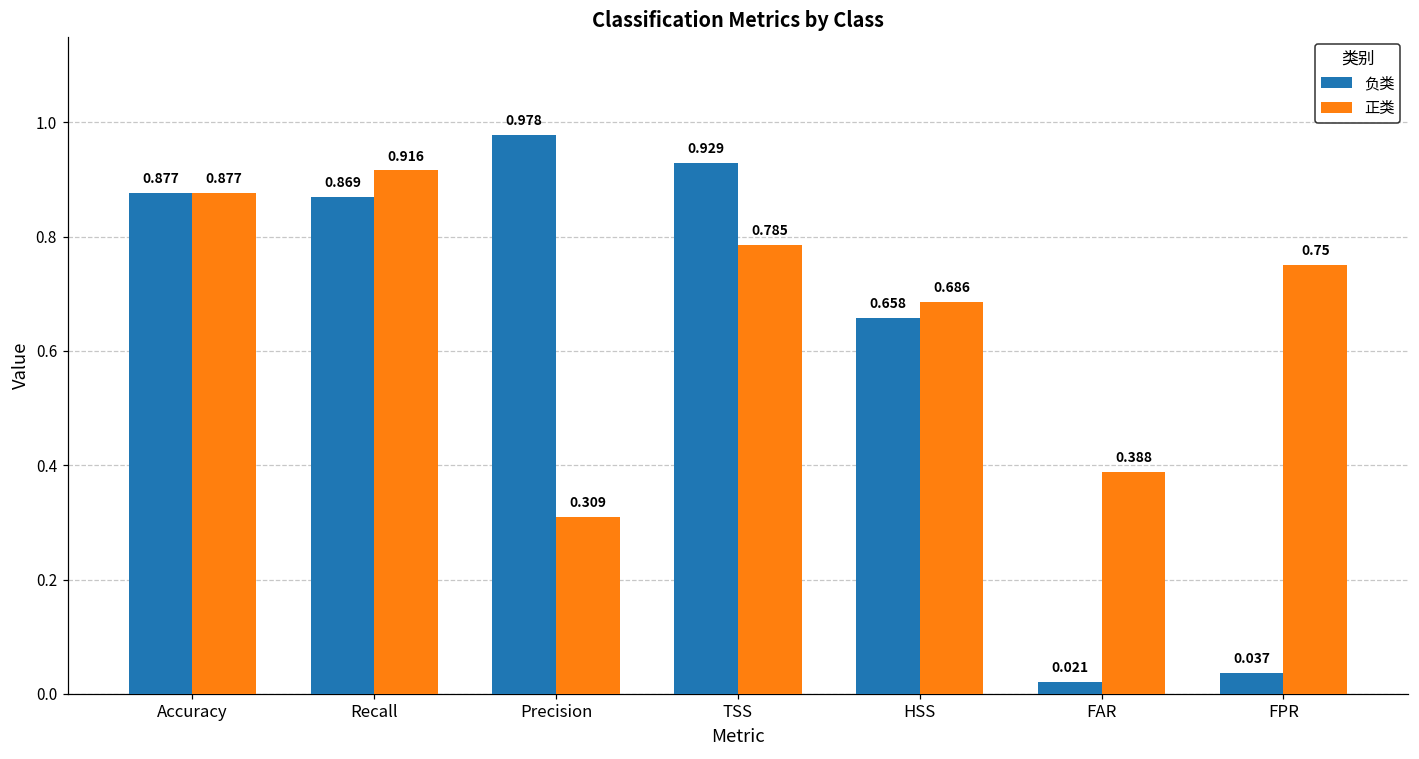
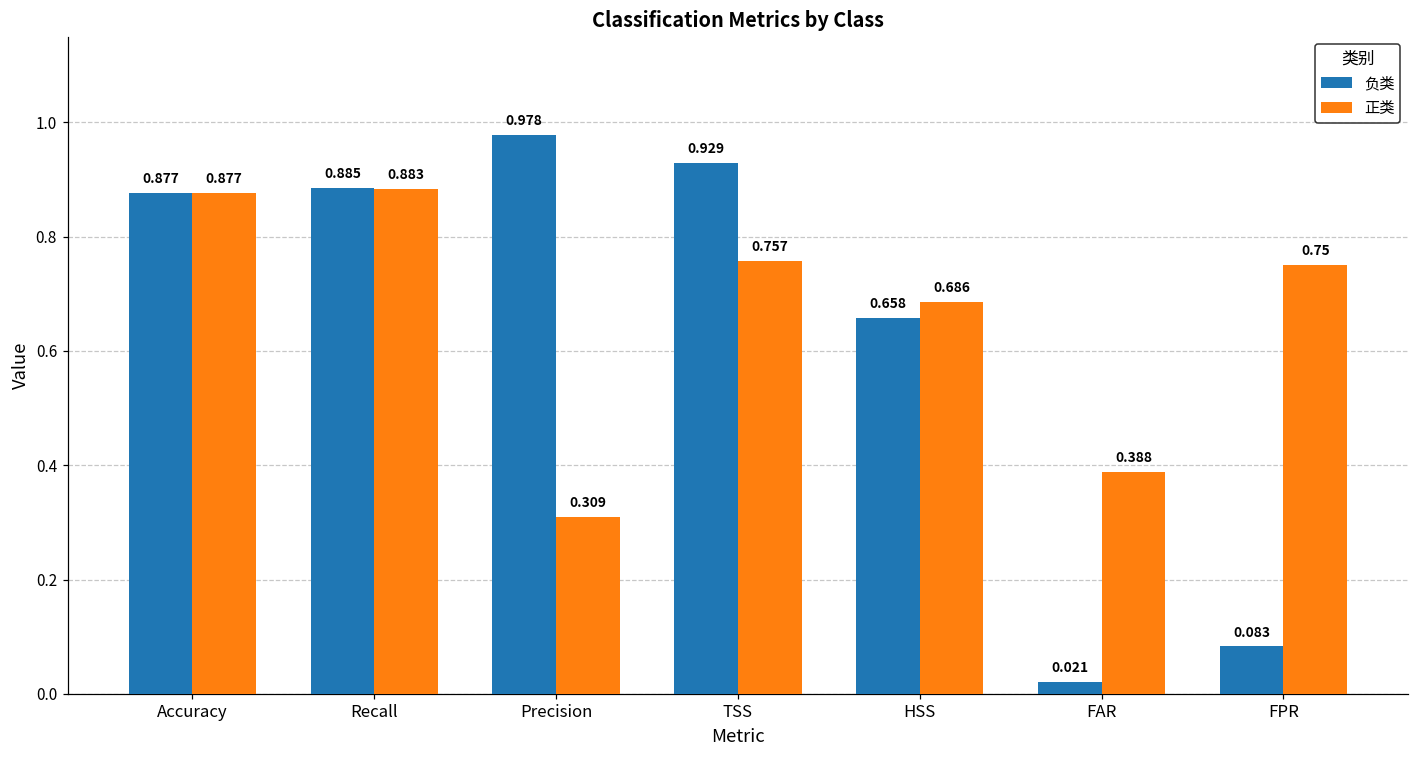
  {
    "负类": {
      "Accuracy": 0.877,
-     "Recall": 0.869,
+     "Recall": 0.885,
      "Precision": 0.978,
      "TSS": 0.929,
      "HSS": 0.658,
      "FAR": 0.021,
-     "FPR": 0.037
+     "FPR": 0.083
    },
    "正类": {
      "Accuracy": 0.877,
-     "Recall": 0.916,
+     "Recall": 0.883,
      "Precision": 0.309,
-     "TSS": 0.785,
+     "TSS": 0.757,
      "HSS": 0.686,
      "FAR": 0.388,
      "FPR": 0.75
    }
  }
